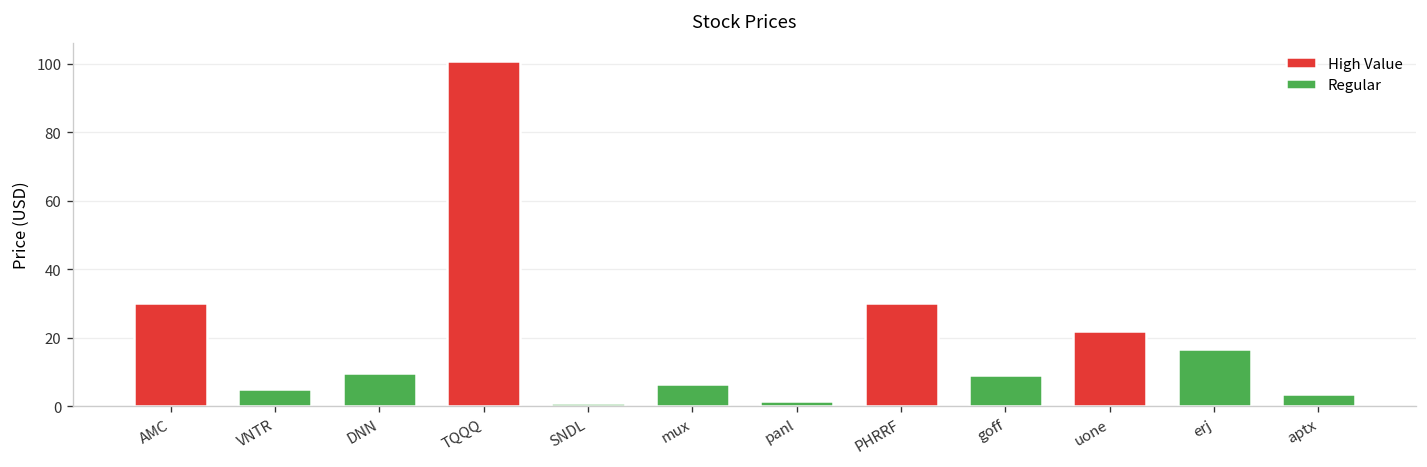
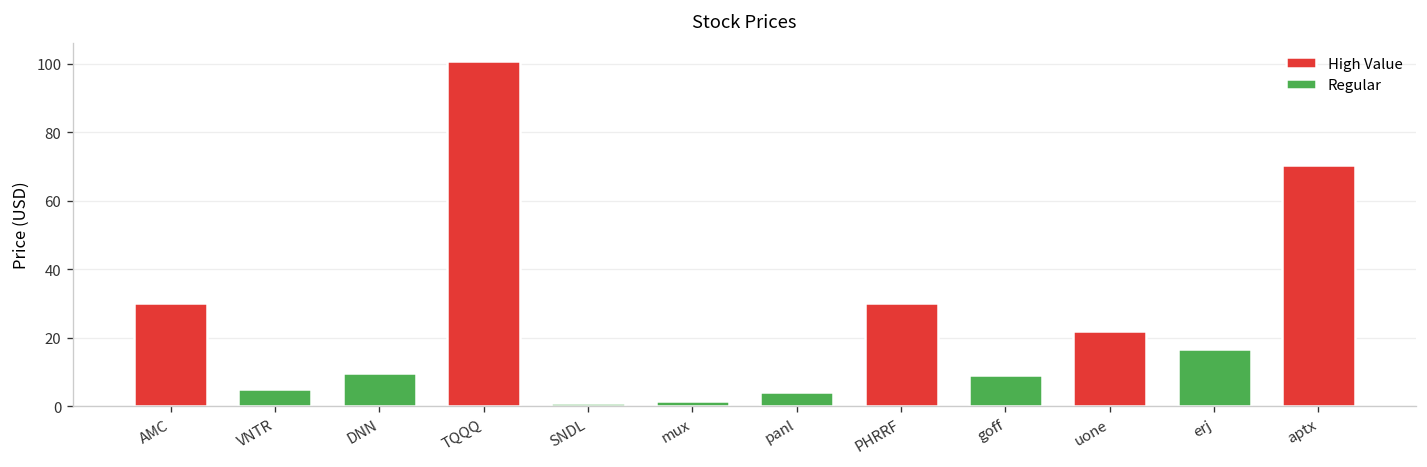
  {
    "AMC": 30,
    "VNTR": 5,
    "DNN": 10,
    "TQQQ": 101,
    "SNDL": 1,
-   "mux": 6,
-   "panl": 1,
+   "mux": 2,
+   "panl": 4,
    "PHRRF": 30,
    "goff": 9,
    "uone": 22,
    "erj": 17,
-   "aptx": 4
+   "aptx": 71
  }
